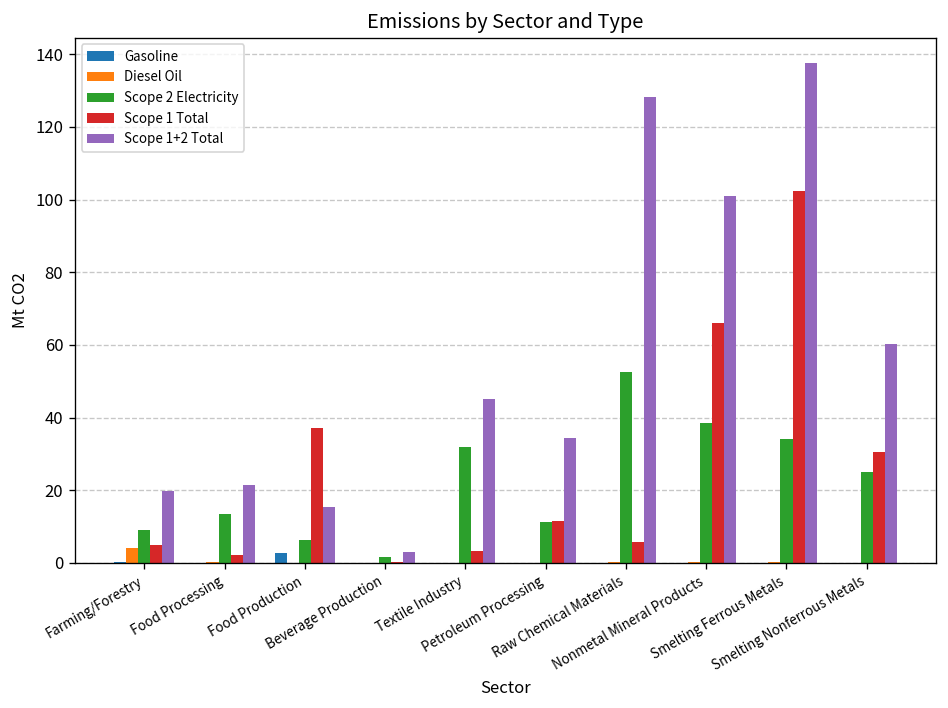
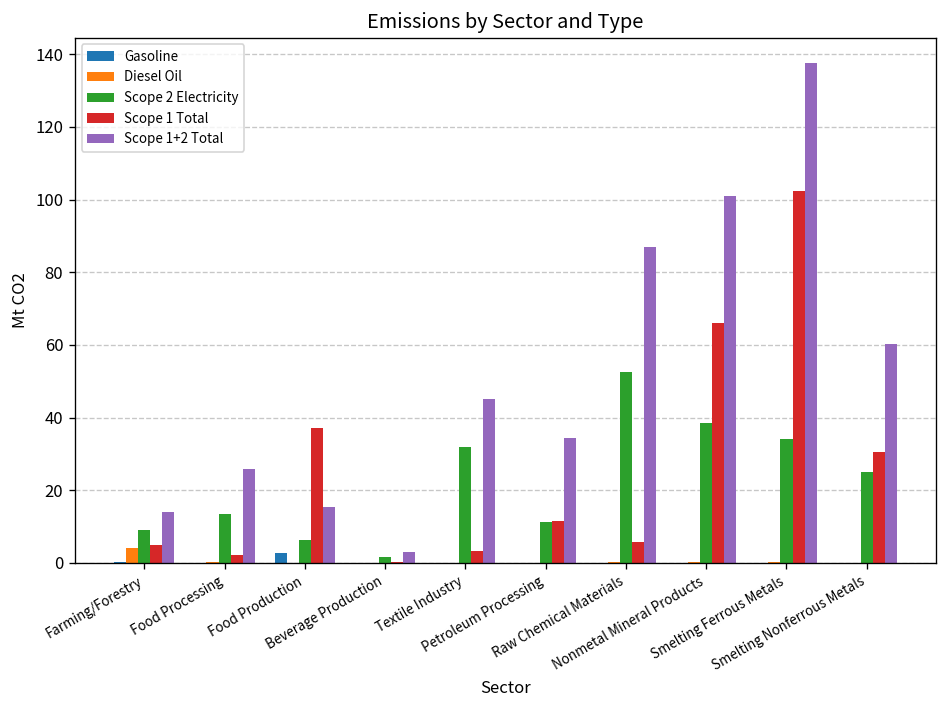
  {
    "Gasoline": {
      "Food Production": 3
    },
    "Diesel Oil": {
      "Farming/Forestry": 4
    },
    "Scope 2 Electricity": {
      "Farming/Forestry": 9,
      "Food Processing": 14,
      "Food Production": 6,
      "Beverage Production": 1,
      "Textile Industry": 32,
      "Petroleum Processing": 11,
      "Raw Chemical Materials": 53,
      "Nonmetal Mineral Products": 38,
      "Smelting Ferrous Metals": 34,
      "Smelting Nonferrous Metals": 25
    },
    "Scope 1 Total": {
      "Farming/Forestry": 5,
      "Food Processing": 2,
      "Food Production": 37,
      "Textile Industry": 3,
      "Petroleum Processing": 11,
      "Raw Chemical Materials": 6,
      "Nonmetal Mineral Products": 66,
      "Smelting Ferrous Metals": 102,
      "Smelting Nonferrous Metals": 30
    },
    "Scope 1+2 Total": {
-     "Farming/Forestry": 20,
-     "Food Processing": 22,
+     "Farming/Forestry": 14,
+     "Food Processing": 26,
      "Food Production": 15,
      "Beverage Production": 3,
      "Textile Industry": 45,
      "Petroleum Processing": 34,
-     "Raw Chemical Materials": 128,
+     "Raw Chemical Materials": 87,
      "Nonmetal Mineral Products": 101,
      "Smelting Ferrous Metals": 138,
      "Smelting Nonferrous Metals": 60
    }
  }
